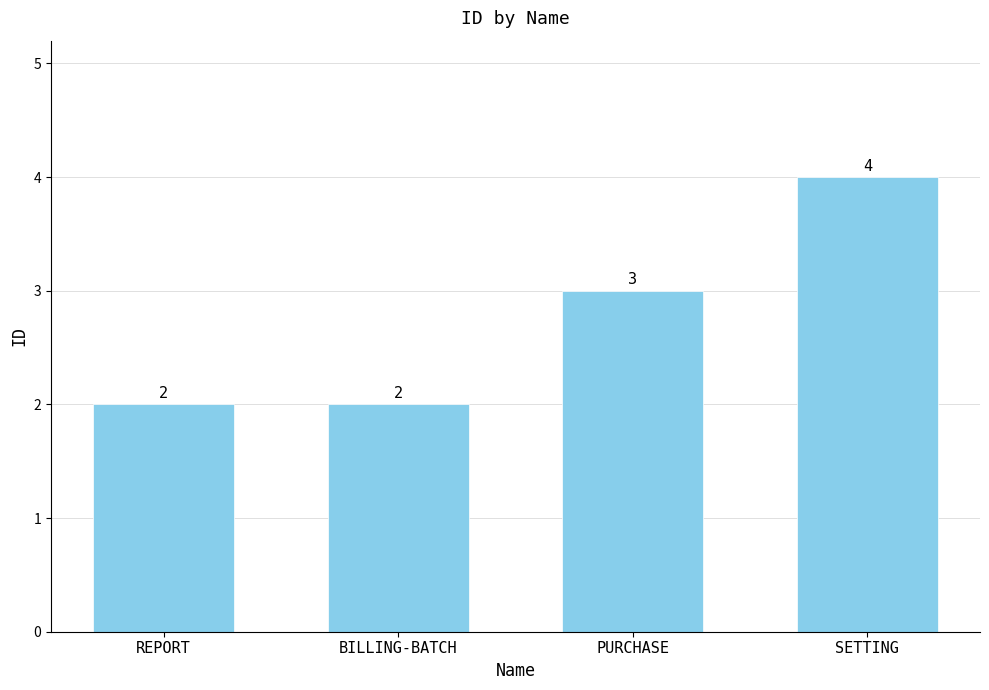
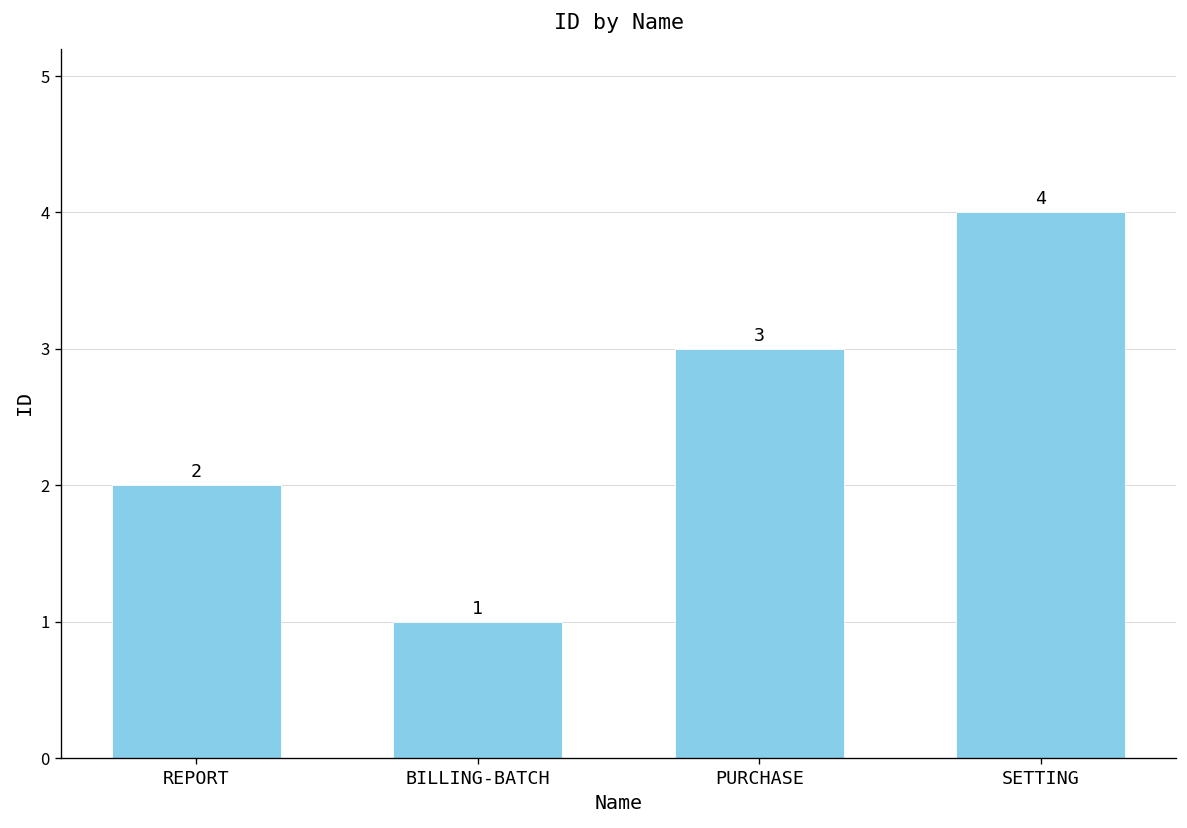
  {
    "REPORT": 2,
-   "BILLING-BATCH": 2,
+   "BILLING-BATCH": 1,
    "PURCHASE": 3,
    "SETTING": 4
  }
